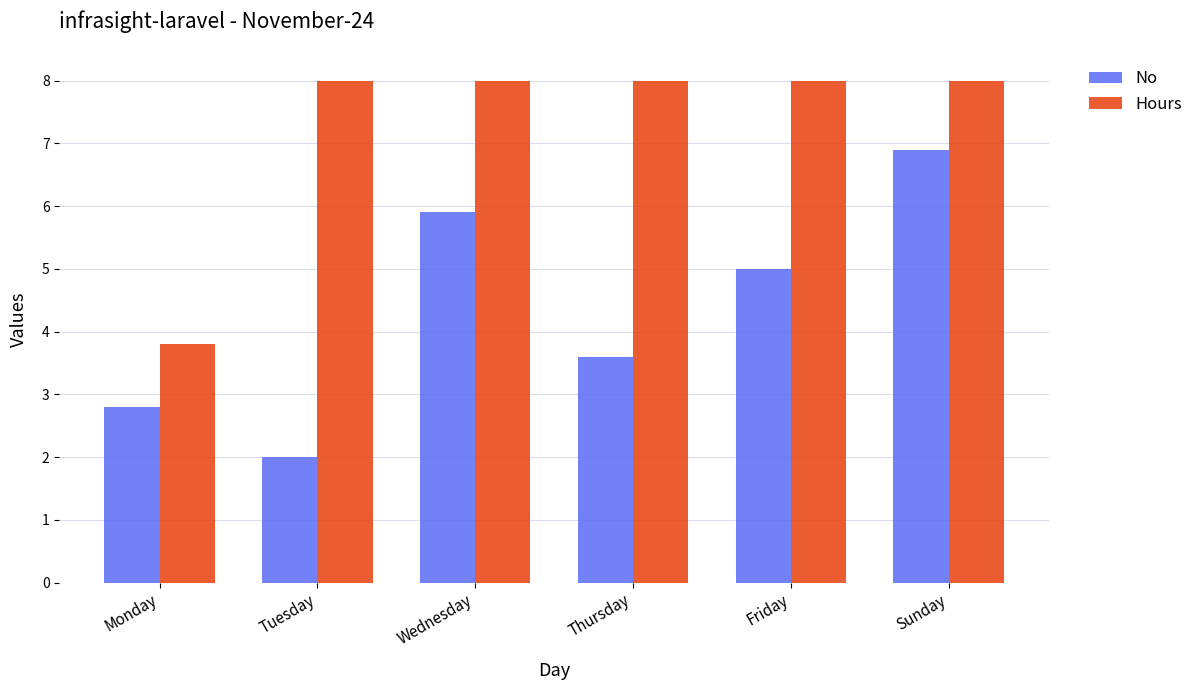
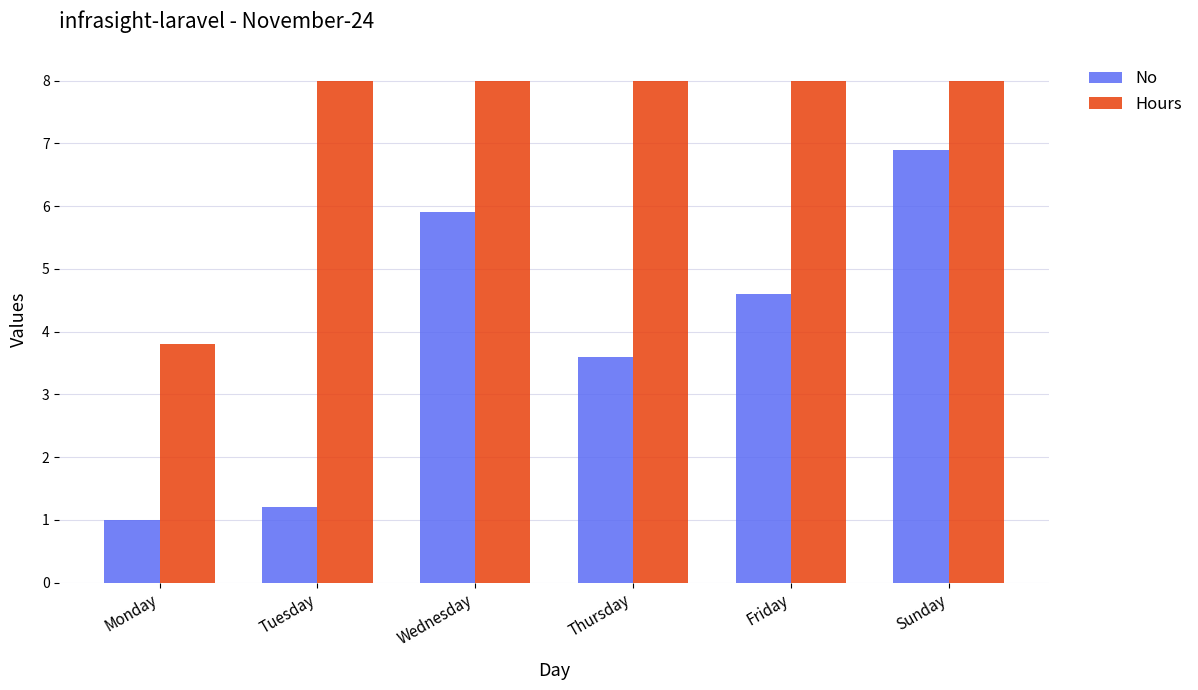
  {
    "No": {
-     "Monday": 2.8,
-     "Tuesday": 2.0,
+     "Monday": 1.0,
+     "Tuesday": 1.2,
      "Wednesday": 5.9,
      "Thursday": 3.6,
-     "Friday": 5.0,
+     "Friday": 4.6,
      "Sunday": 6.9
    },
    "Hours": {
      "Monday": 3.8,
      "Tuesday": 8.0,
      "Wednesday": 8.0,
      "Thursday": 8.0,
      "Friday": 8.0,
      "Sunday": 8.0
    }
  }
